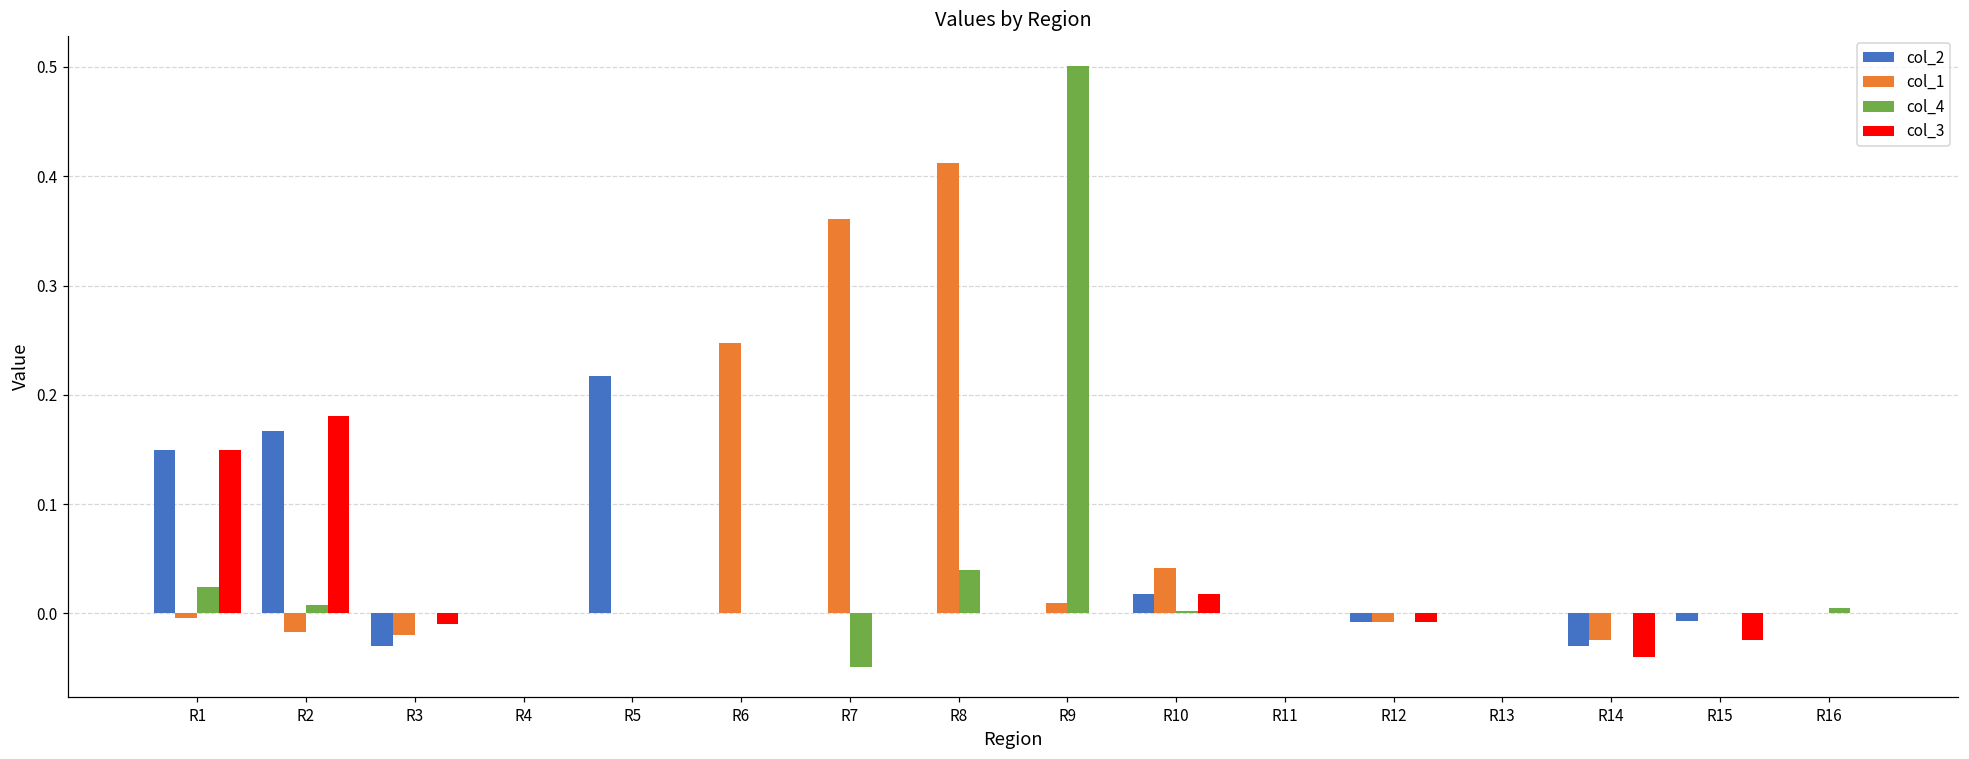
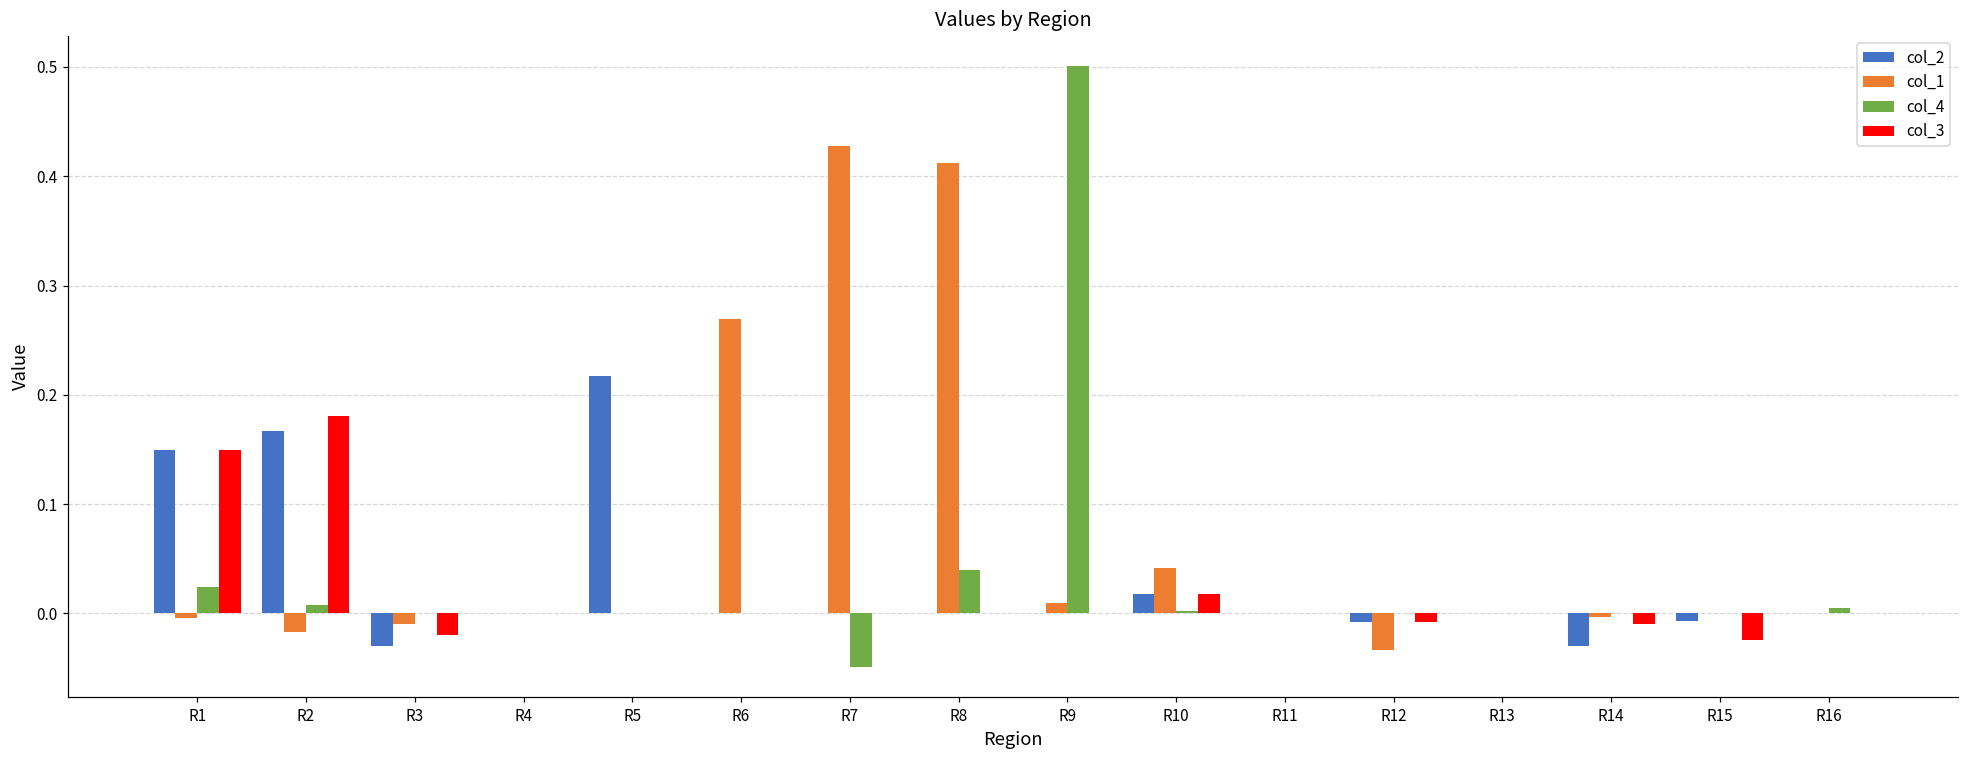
  {
    "col_2": {
      "R1": 0.15,
      "R2": 0.17,
      "R3": -0.03,
      "R4": 0.00,
      "R5": 0.22,
      "R6": 0.00,
      "R7": 0.00,
      "R8": 0.00,
      "R9": 0.00,
      "R10": 0.02,
      "R11": 0.00,
      "R12": -0.01,
      "R13": 0.00,
      "R14": -0.03,
      "R15": -0.01,
      "R16": 0.00
    },
    "col_1": {
      "R1": 0.00,
      "R2": -0.02,
-     "R3": -0.02,
+     "R3": -0.01,
      "R4": 0.00,
      "R5": 0.00,
-     "R6": 0.25,
-     "R7": 0.36,
+     "R6": 0.27,
+     "R7": 0.43,
      "R8": 0.41,
      "R9": 0.01,
      "R10": 0.04,
      "R11": 0.00,
-     "R12": -0.01,
+     "R12": -0.03,
      "R13": 0.00,
-     "R14": -0.02,
+     "R14": 0.00,
      "R15": 0.00,
      "R16": 0.00
    },
    "col_4": {
      "R1": 0.02,
      "R2": 0.01,
      "R3": 0.00,
      "R4": 0.00,
      "R5": 0.00,
      "R6": 0.00,
      "R7": -0.05,
      "R8": 0.04,
      "R9": 0.50,
      "R11": 0.00,
      "R13": 0.00,
      "R14": 0.00,
      "R15": 0.00,
      "R16": 0.00
    },
    "col_3": {
      "R1": 0.15,
      "R2": 0.18,
-     "R3": -0.01,
+     "R3": -0.02,
      "R4": 0.00,
      "R5": 0.00,
      "R6": 0.00,
      "R7": 0.00,
      "R8": 0.00,
      "R9": 0.00,
      "R10": 0.02,
      "R11": 0.00,
      "R12": -0.01,
      "R13": 0.00,
-     "R14": -0.04,
+     "R14": -0.01,
      "R15": -0.02,
      "R16": 0.00
    }
  }
